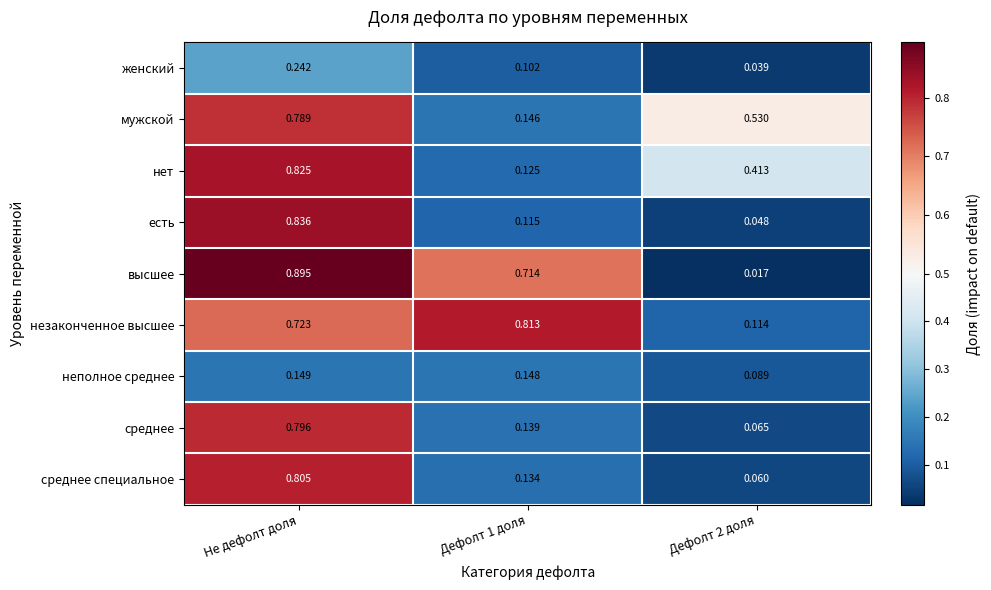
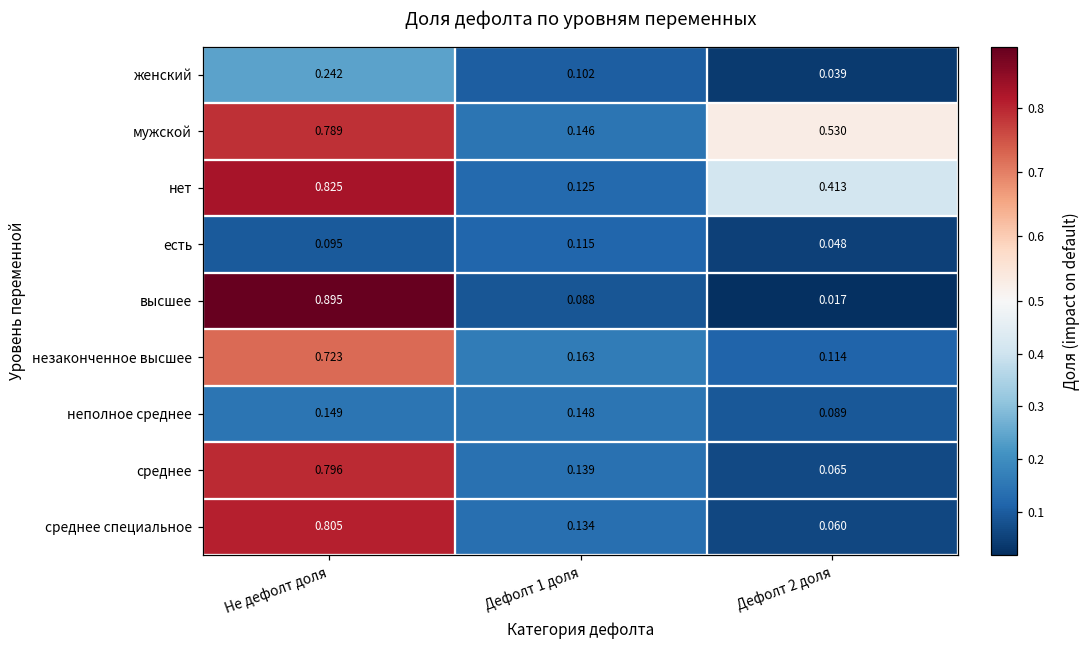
  {
    "женский": {
      "Не дефолт доля": 0.242,
      "Дефолт 1 доля": 0.102,
      "Дефолт 2 доля": 0.039
    },
    "мужской": {
      "Не дефолт доля": 0.789,
      "Дефолт 1 доля": 0.146,
      "Дефолт 2 доля": 0.530
    },
    "нет": {
      "Не дефолт доля": 0.825,
      "Дефолт 1 доля": 0.125,
      "Дефолт 2 доля": 0.413
    },
    "есть": {
-     "Не дефолт доля": 0.836,
+     "Не дефолт доля": 0.095,
      "Дефолт 1 доля": 0.115,
      "Дефолт 2 доля": 0.048
    },
    "высшее": {
      "Не дефолт доля": 0.895,
-     "Дефолт 1 доля": 0.714,
+     "Дефолт 1 доля": 0.088,
      "Дефолт 2 доля": 0.017
    },
    "незаконченное высшее": {
      "Не дефолт доля": 0.723,
-     "Дефолт 1 доля": 0.813,
+     "Дефолт 1 доля": 0.163,
      "Дефолт 2 доля": 0.114
    },
    "неполное среднее": {
      "Не дефолт доля": 0.149,
      "Дефолт 1 доля": 0.148,
      "Дефолт 2 доля": 0.089
    },
    "среднее": {
      "Не дефолт доля": 0.796,
      "Дефолт 1 доля": 0.139,
      "Дефолт 2 доля": 0.065
    },
    "среднее специальное": {
      "Не дефолт доля": 0.805,
      "Дефолт 1 доля": 0.134,
      "Дефолт 2 доля": 0.060
    }
  }
